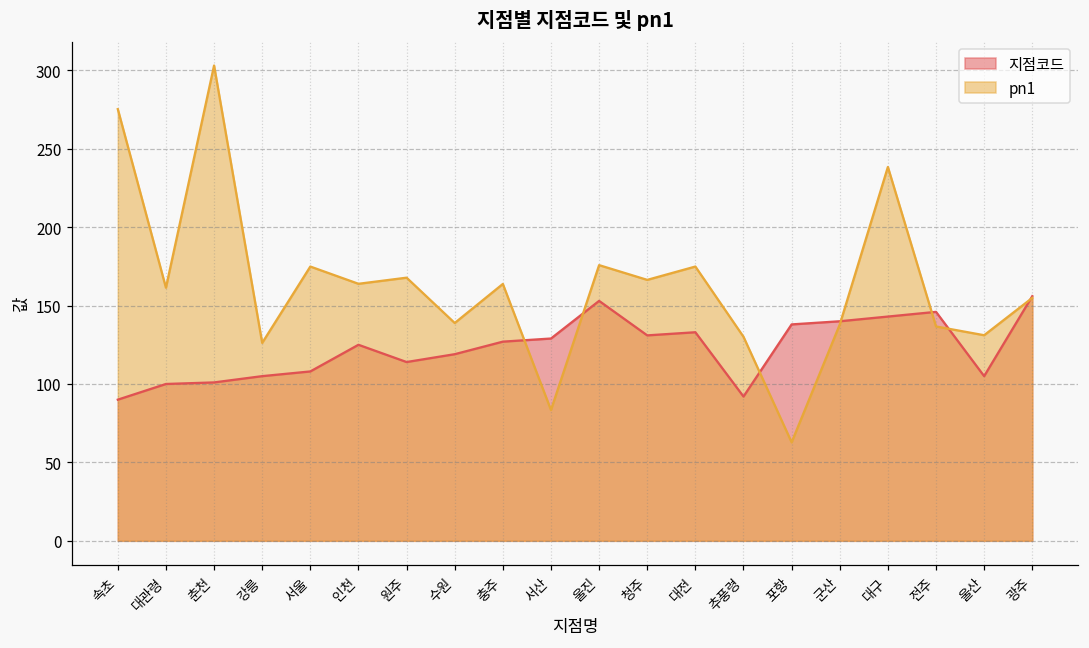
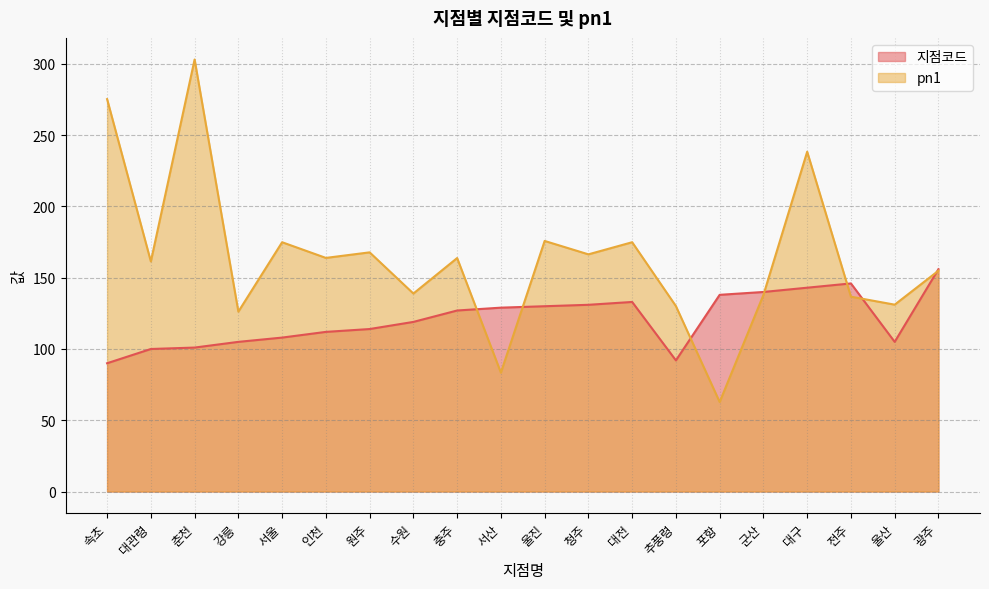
  {
    "지점코드": {
      "속초": 90,
      "대관령": 100,
      "춘천": 101,
      "강릉": 105,
      "서울": 108,
-     "인천": 125,
+     "인천": 112,
      "원주": 114,
      "수원": 119,
      "충주": 127,
      "서산": 129,
-     "울진": 153,
+     "울진": 130,
      "청주": 131,
      "대전": 133,
      "추풍령": 92,
      "포항": 138,
      "군산": 140,
      "대구": 143,
      "전주": 146,
      "울산": 105
    },
    "pn1": {
      "속초": 275,
      "대관령": 161,
      "춘천": 303,
      "강릉": 126,
      "서울": 175,
      "인천": 164,
      "원주": 168,
      "수원": 139,
      "충주": 164,
      "서산": 83,
      "울진": 176,
      "청주": 166,
      "대전": 175,
      "추풍령": 130,
      "포항": 63,
      "군산": 138,
      "대구": 238,
      "전주": 137,
      "울산": 131
    }
  }
